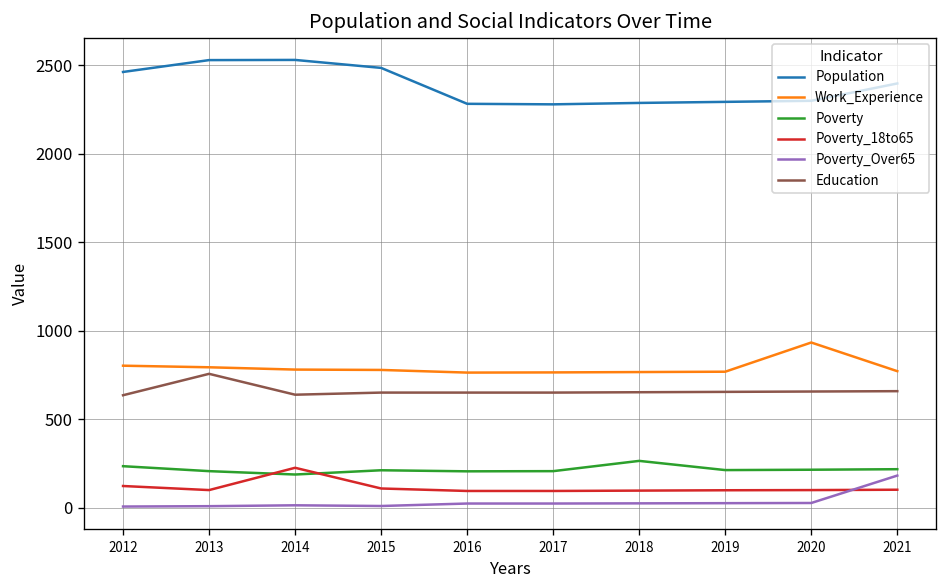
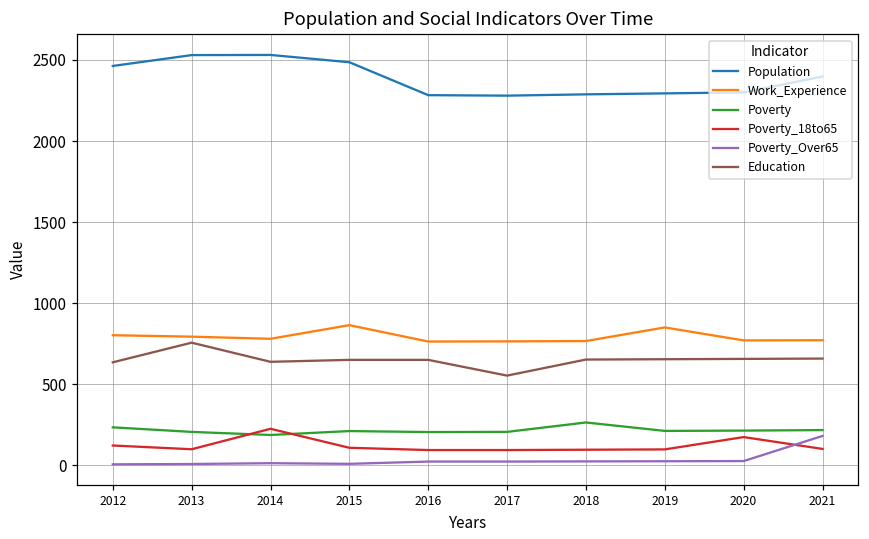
  {
    "Population": {
      "2012": 2460,
      "2013": 2530,
      "2014": 2530,
      "2015": 2490,
      "2016": 2280,
      "2017": 2280,
      "2018": 2290,
      "2019": 2290
    },
    "Work_Experience": {
      "2012": 800,
      "2013": 790,
      "2014": 780,
-     "2015": 780,
+     "2015": 870,
      "2016": 760,
      "2017": 770,
      "2018": 770,
-     "2019": 770,
-     "2020": 930,
+     "2019": 850,
+     "2020": 770,
      "2021": 770
    },
    "Poverty": {
      "2012": 240,
      "2013": 210,
      "2014": 190,
      "2015": 210,
      "2016": 210,
      "2017": 210,
      "2018": 270,
      "2019": 210,
      "2020": 220,
      "2021": 220
    },
    "Poverty_18to65": {
      "2012": 120,
      "2013": 100,
      "2014": 230,
      "2015": 110,
      "2016": 100,
      "2017": 100,
      "2018": 100,
      "2019": 100,
-     "2020": 100,
+     "2020": 180,
      "2021": 100
    },
    "Poverty_Over65": {
      "2012": 10,
      "2013": 10,
      "2014": 10,
      "2015": 10,
      "2016": 20,
      "2017": 20,
      "2018": 30,
      "2019": 30,
      "2020": 30,
      "2021": 180
    },
    "Education": {
      "2012": 640,
      "2013": 760,
      "2014": 640,
      "2015": 650,
      "2016": 650,
-     "2017": 650,
+     "2017": 550,
      "2018": 650,
      "2019": 660,
      "2020": 660,
      "2021": 660
    }
  }
